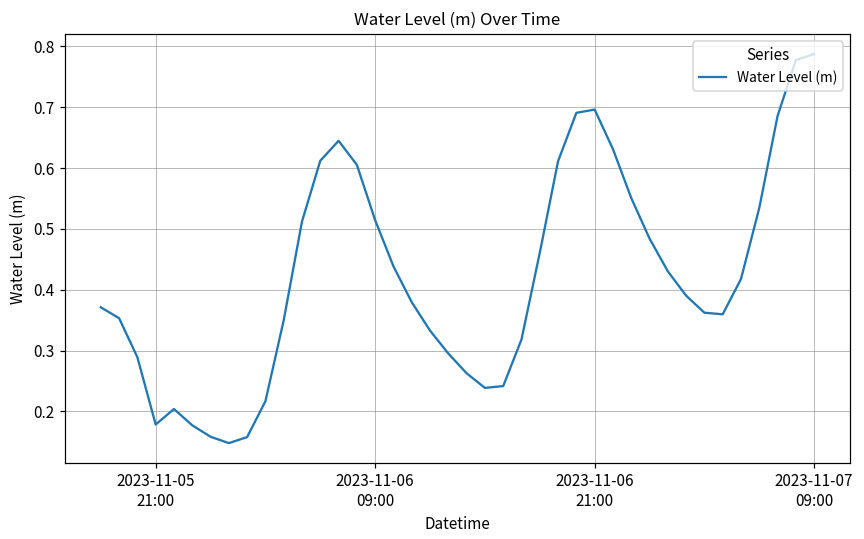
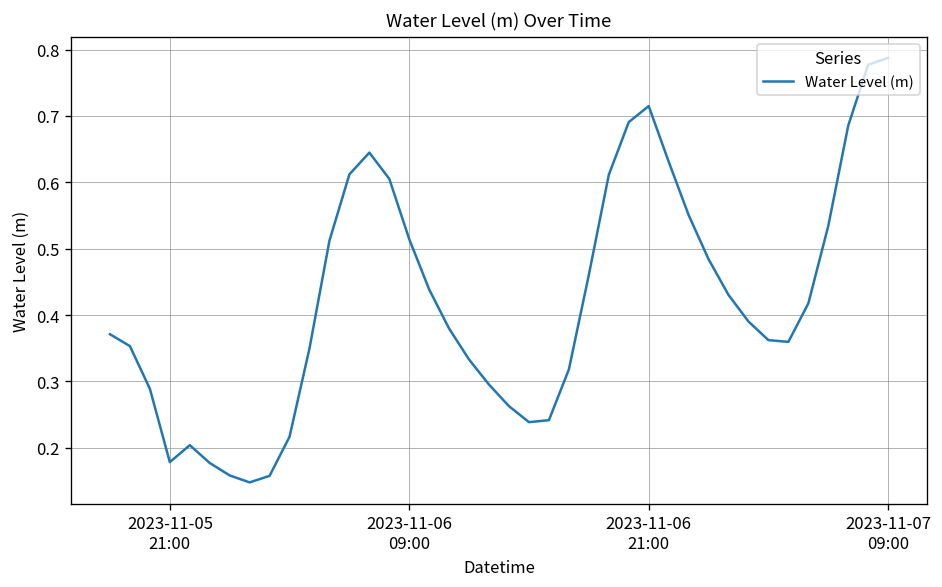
  {
    "2023-11-05 21:00": 0.18,
    "2023-11-06 09:00": 0.51,
-   "2023-11-06 21:00": 0.70
+   "2023-11-06 21:00": 0.71
  }
